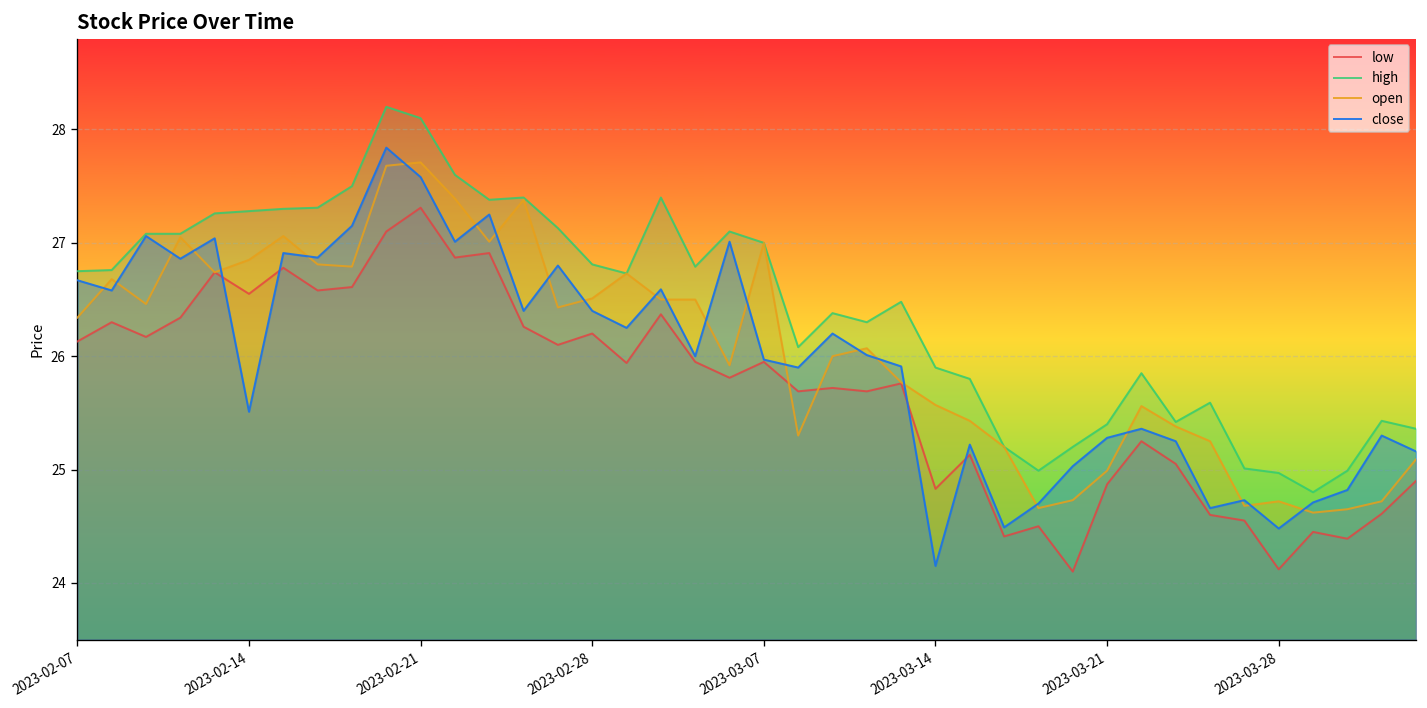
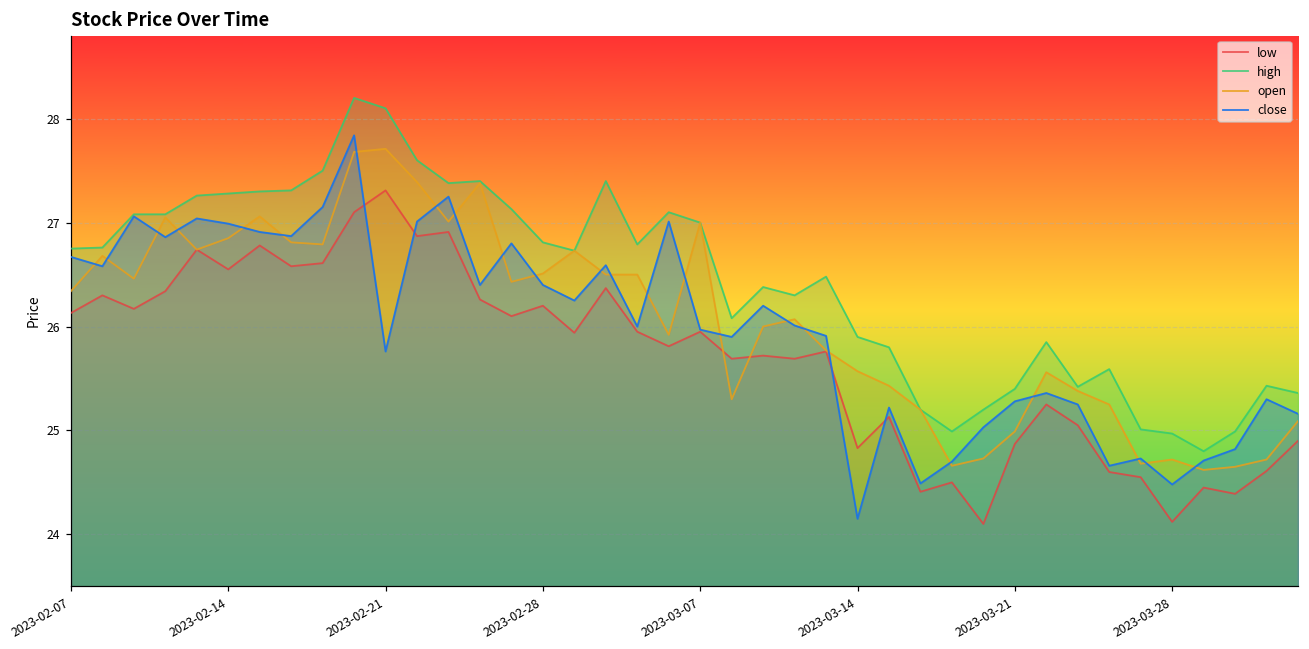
  {
    "low": {
      "2023-02-07": 26.1,
      "2023-02-14": 26.6,
      "2023-02-21": 27.3,
      "2023-02-28": 26.2,
      "2023-03-14": 24.8,
      "2023-03-21": 24.9,
      "2023-03-28": 24.1
    },
    "high": {
      "2023-02-07": 26.8,
      "2023-02-14": 27.3,
      "2023-02-21": 28.1,
      "2023-02-28": 26.8,
      "2023-03-14": 25.9,
      "2023-03-21": 25.4,
      "2023-03-28": 25.0
    },
    "open": {
      "2023-02-07": 26.3,
      "2023-02-14": 26.9,
      "2023-02-21": 27.7,
      "2023-02-28": 26.5,
      "2023-03-14": 25.6,
      "2023-03-21": 25.0,
      "2023-03-28": 24.7
    },
    "close": {
      "2023-02-07": 26.7,
-     "2023-02-14": 25.5,
-     "2023-02-21": 27.6,
+     "2023-02-14": 27.0,
+     "2023-02-21": 25.8,
      "2023-02-28": 26.4,
      "2023-03-14": 24.2,
      "2023-03-21": 25.3,
      "2023-03-28": 24.5
    }
  }
